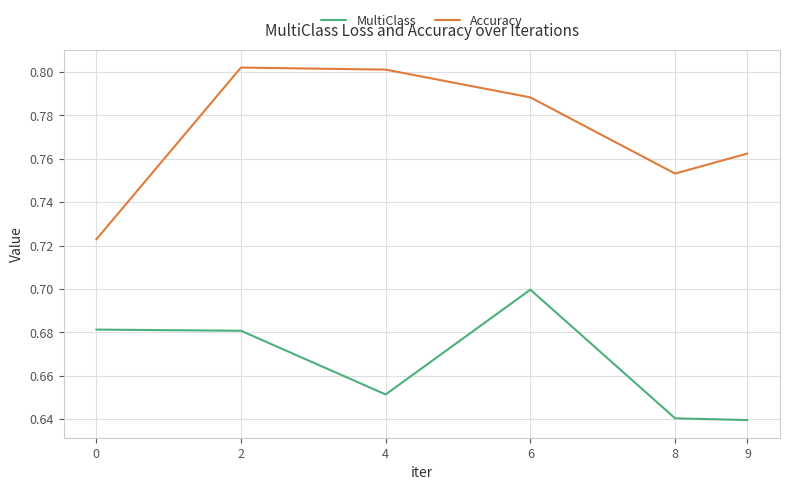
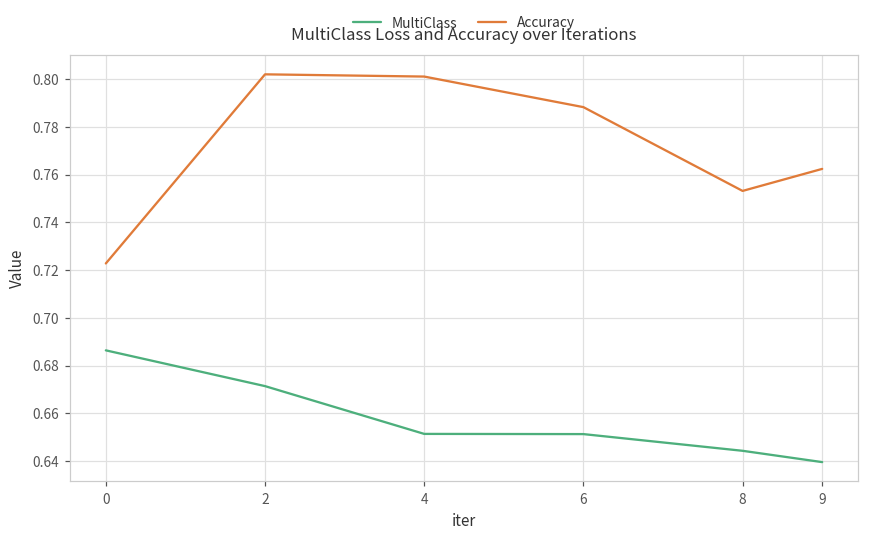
  {
    "MultiClass": {
-     "0": 0.681,
-     "2": 0.681,
+     "0": 0.686,
+     "2": 0.671,
      "4": 0.651,
-     "6": 0.700,
-     "8": 0.640,
+     "6": 0.651,
+     "8": 0.644,
      "9": 0.640
    },
    "Accuracy": {
      "0": 0.723,
      "2": 0.802,
      "4": 0.801,
      "6": 0.788,
      "8": 0.753,
      "9": 0.762
    }
  }
